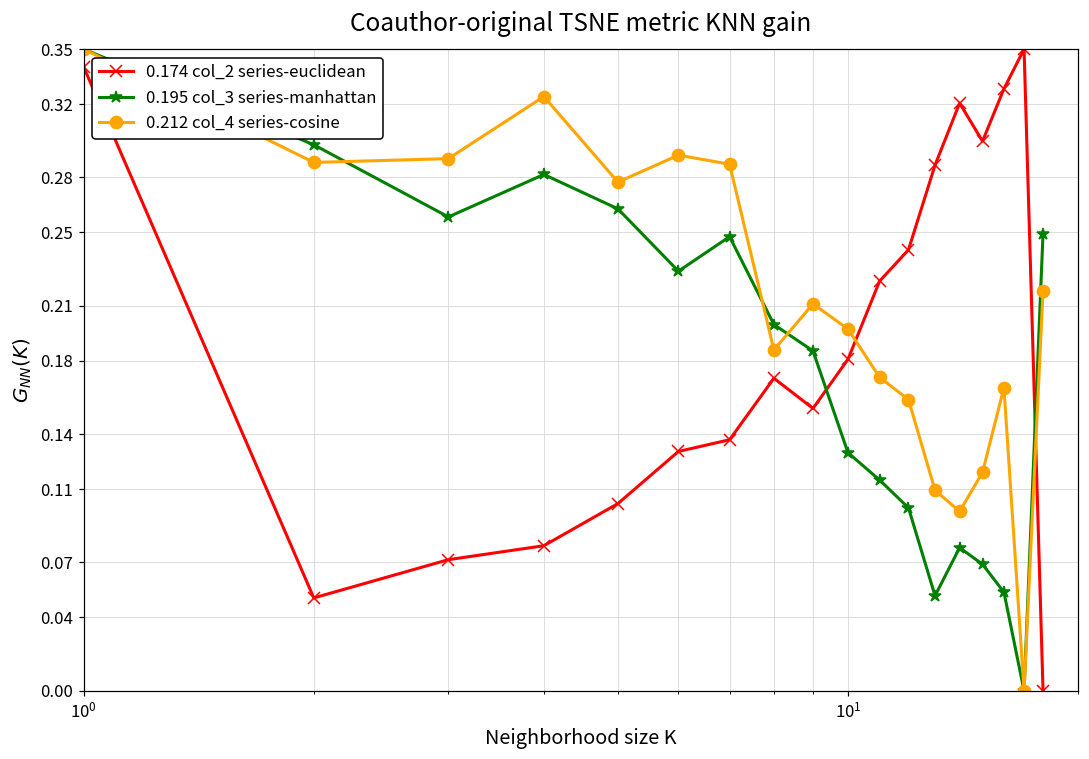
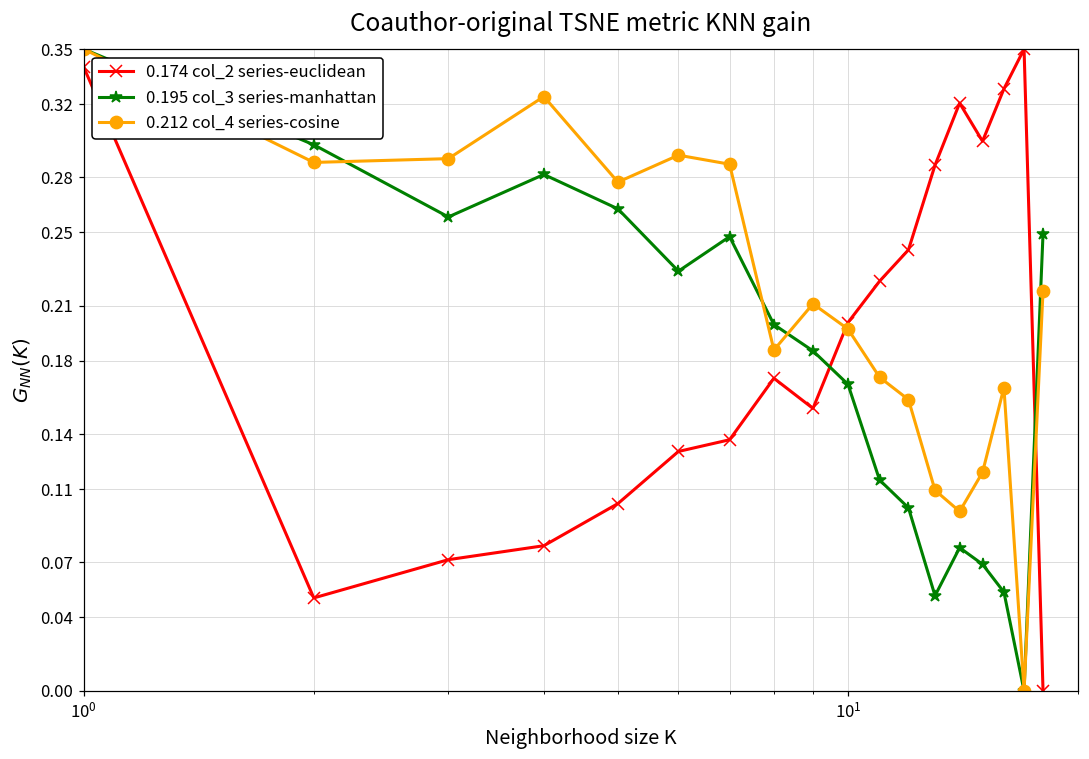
  {
    "0.174 col_2 series-euclidean": {
      "10^0": 0.340,
-     "10^1": 0.181
+     "10^1": 0.201
    },
    "0.195 col_3 series-manhattan": {
-     "10^1": 0.130
+     "10^1": 0.167
    },
    "0.212 col_4 series-cosine": {
      "10^1": 0.197
    }
  }
